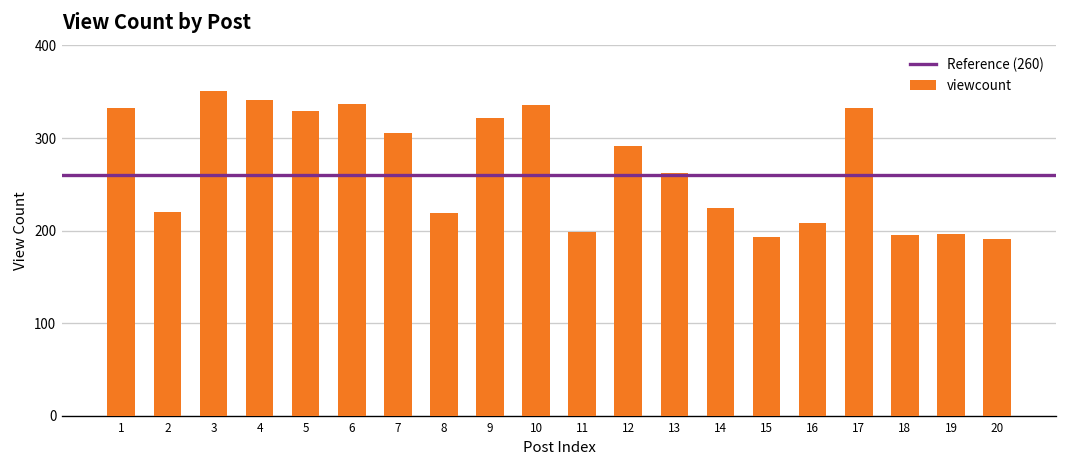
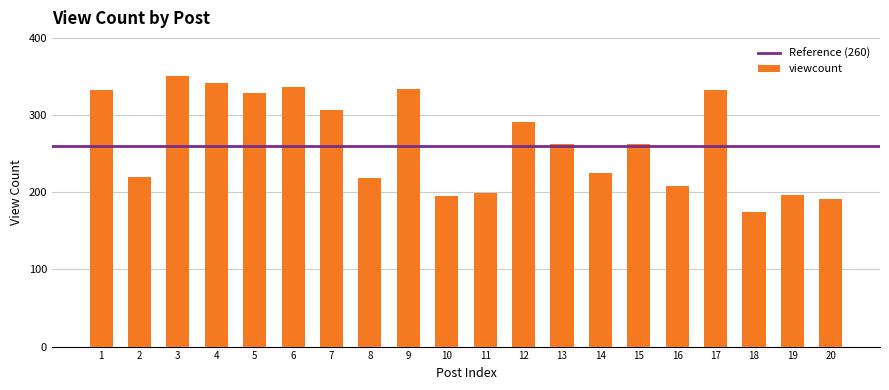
  {
    "1": 330,
    "2": 220,
    "3": 350,
    "4": 340,
    "5": 330,
    "6": 340,
    "7": 310,
    "8": 220,
-   "9": 320,
-   "10": 340,
+   "9": 330,
+   "10": 200,
    "11": 200,
    "12": 290,
    "13": 260,
    "14": 230,
-   "15": 190,
+   "15": 260,
    "16": 210,
    "17": 330,
-   "18": 200,
+   "18": 170,
    "19": 200,
    "20": 190
  }
